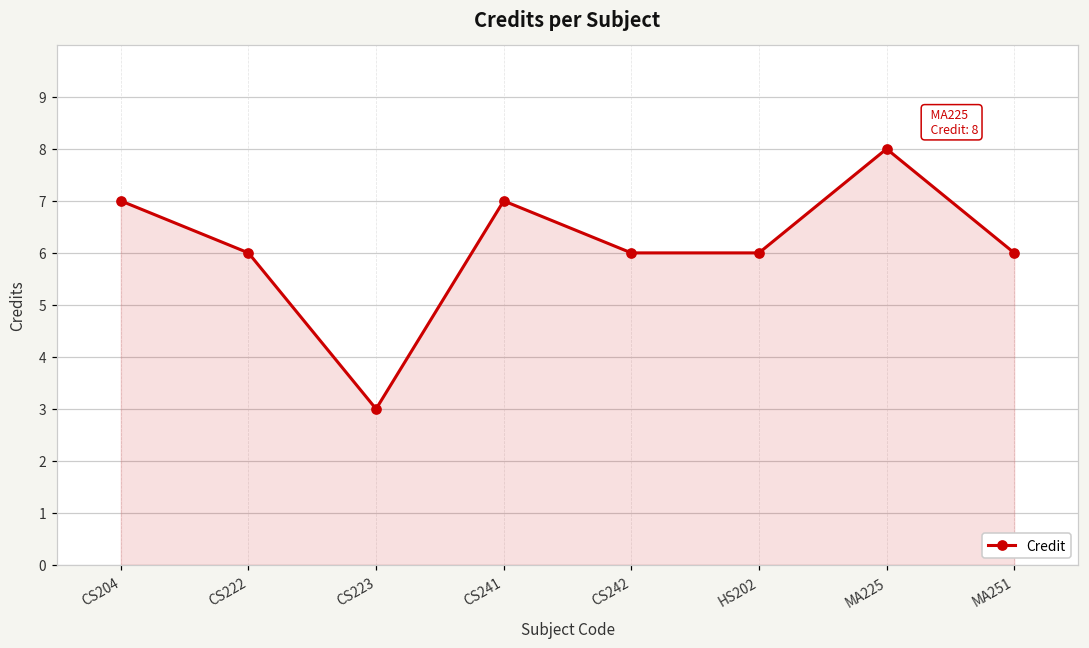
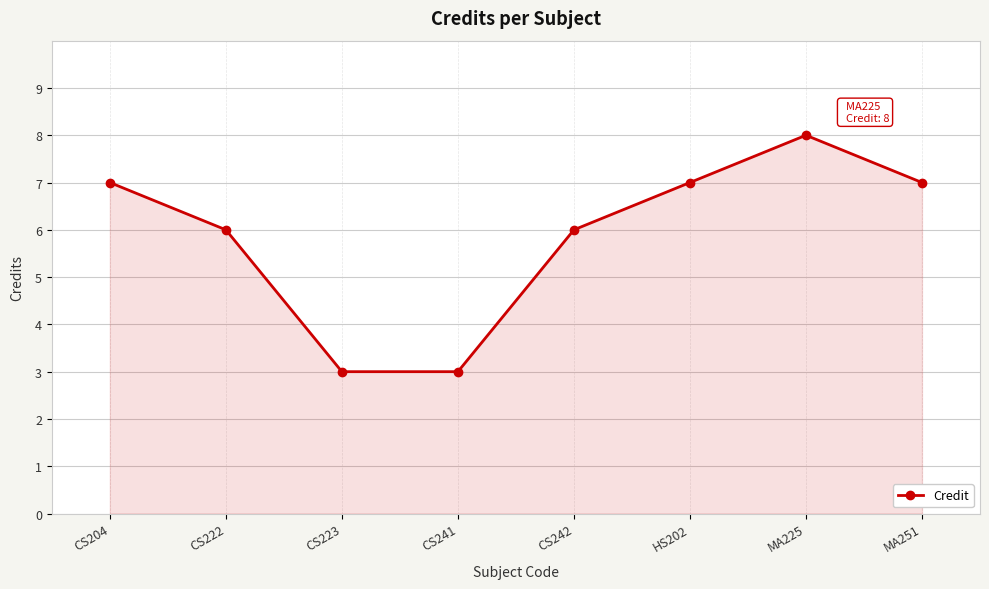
  {
    "CS204": 7,
    "CS222": 6,
    "CS223": 3,
-   "CS241": 7,
+   "CS241": 3,
    "CS242": 6,
-   "HS202": 6,
+   "HS202": 7,
    "MA225": 8,
-   "MA251": 6
+   "MA251": 7
  }
